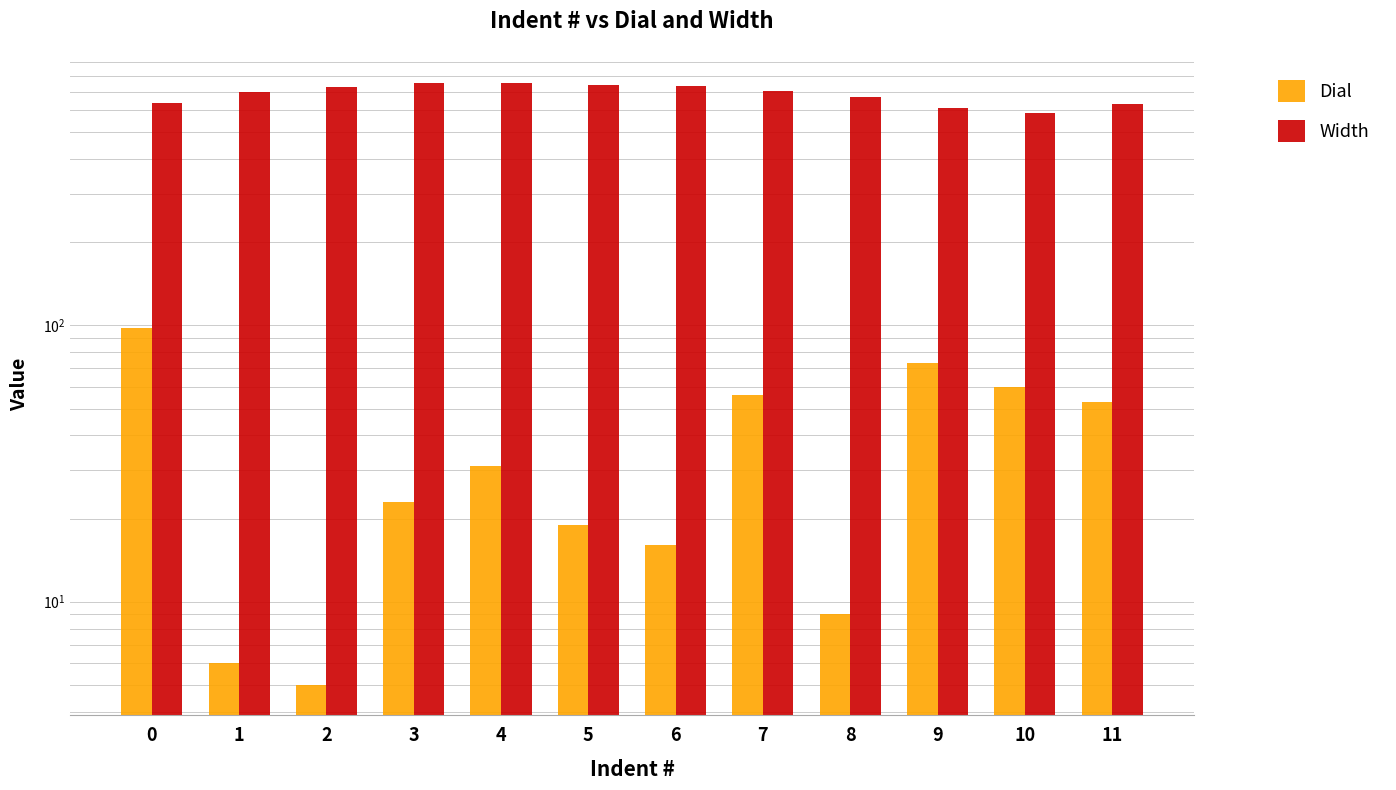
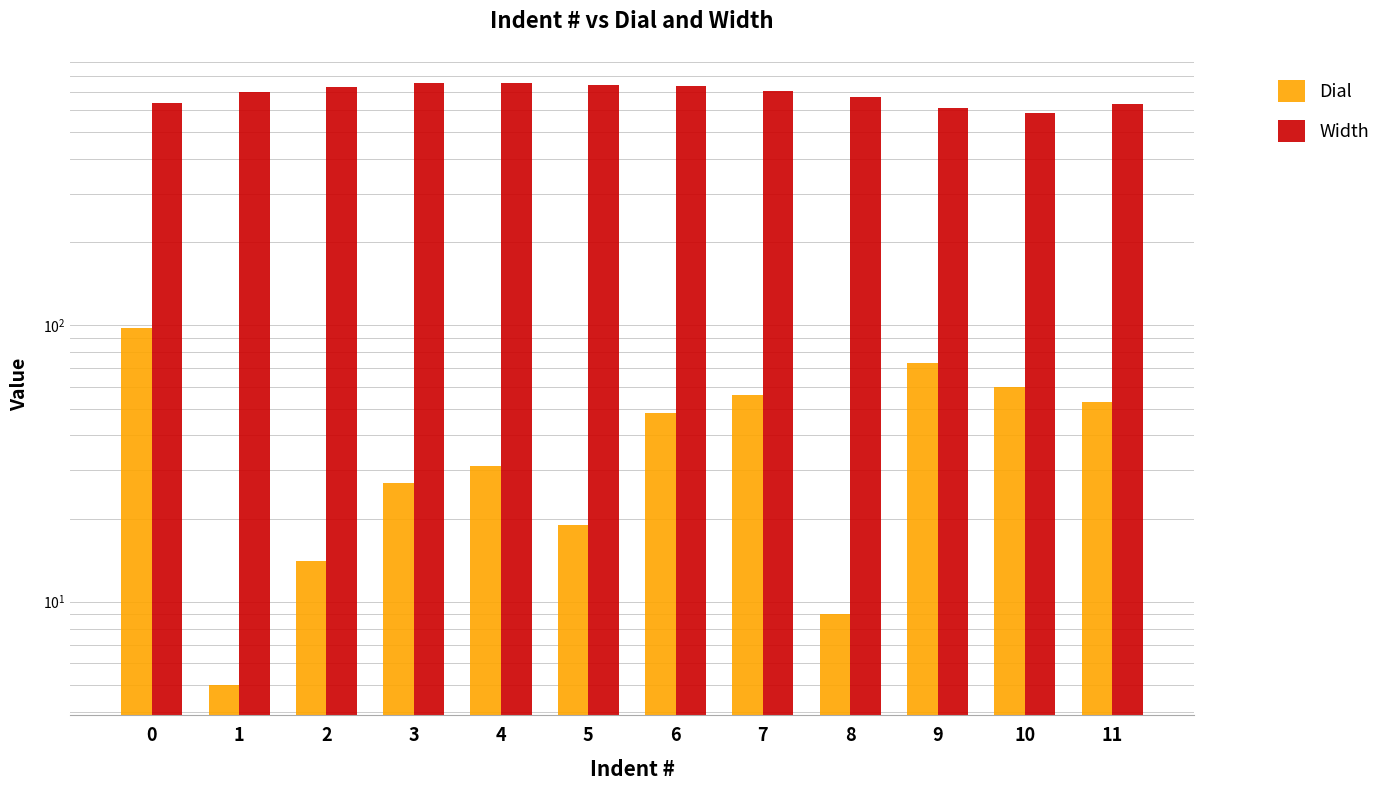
  {
    "Dial": {
      "0": 98,
-     "1": 6,
-     "2": 5,
-     "3": 23,
+     "1": 5,
+     "2": 14,
+     "3": 27,
      "4": 31,
      "5": 19,
-     "6": 16,
+     "6": 48,
      "7": 56,
      "8": 9,
      "9": 73,
      "10": 60,
      "11": 53
    },
    "Width": {
      "0": 640,
      "1": 700,
      "2": 730,
      "3": 750,
      "4": 750,
      "5": 740,
      "6": 740,
      "7": 700,
      "8": 670,
      "9": 610,
      "10": 590,
      "11": 630
    }
  }
